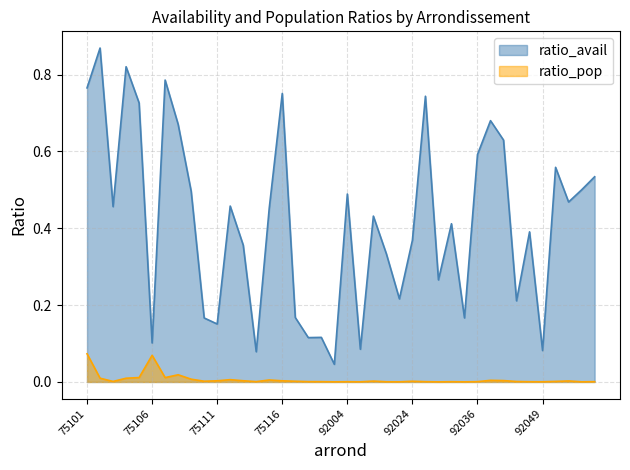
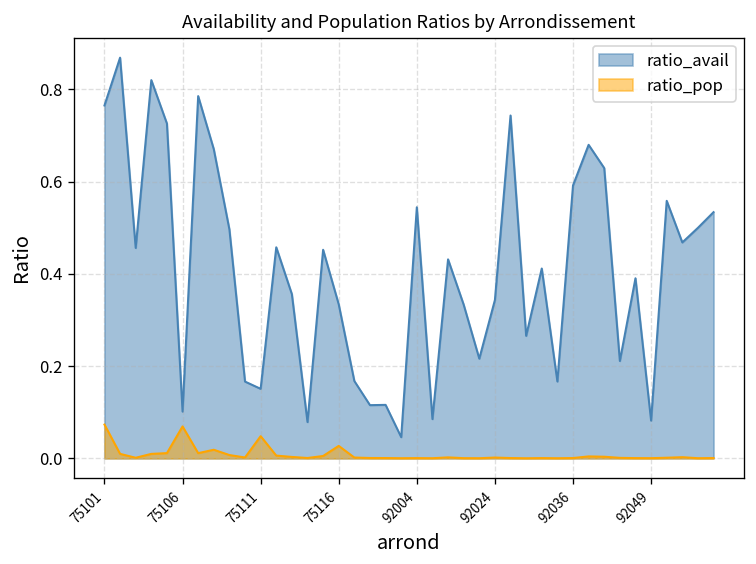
  {
    "ratio_avail": {
      "75101": 0.77,
      "75106": 0.10,
      "75111": 0.15,
-     "75116": 0.75,
-     "92004": 0.49,
-     "92024": 0.37,
+     "75116": 0.33,
+     "92004": 0.54,
+     "92024": 0.34,
      "92036": 0.59,
      "92049": 0.08
    },
    "ratio_pop": {
      "75101": 0.07,
      "75106": 0.07,
-     "75111": 0.00,
-     "75116": 0.00,
+     "75111": 0.05,
+     "75116": 0.03,
      "92004": 0.00,
      "92024": 0.00,
      "92036": 0.00,
      "92049": 0.00
    }
  }
